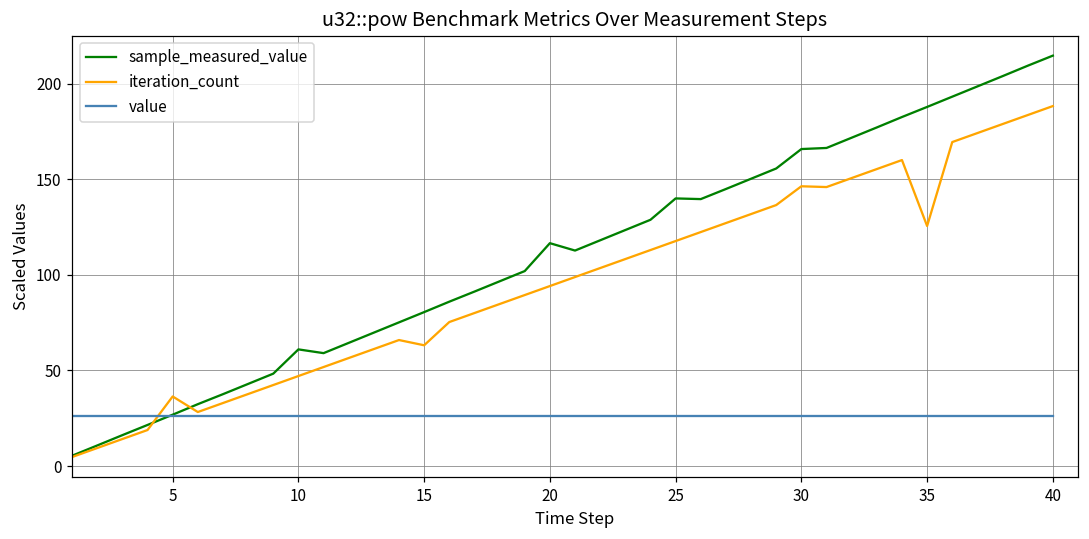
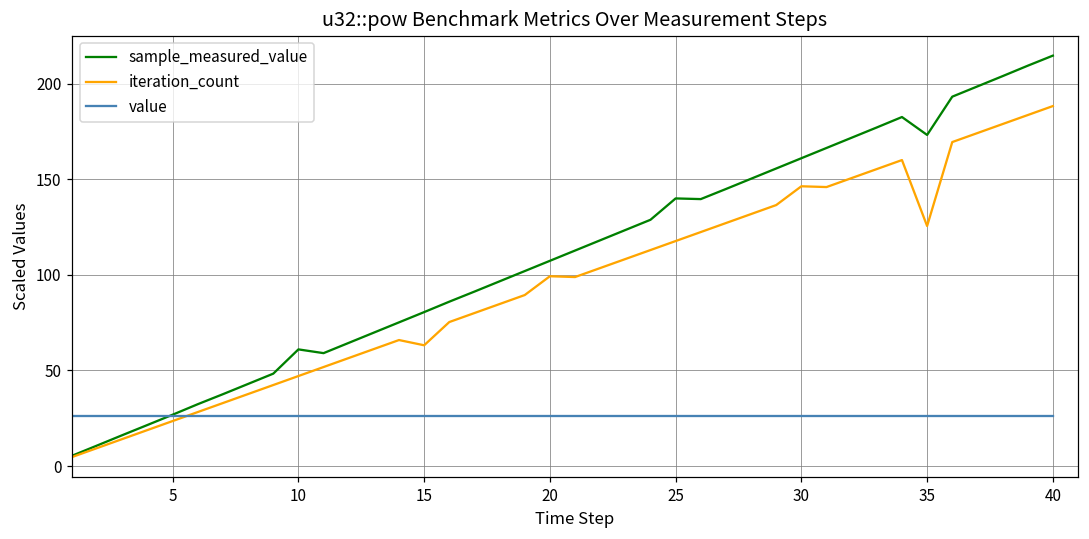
  {
    "sample_measured_value": {
      "10": 61,
      "15": 80,
-     "20": 117,
+     "20": 107,
      "25": 140,
-     "30": 166,
-     "35": 188,
+     "30": 161,
+     "35": 173,
      "40": 215
    },
    "iteration_count": {
-     "5": 36,
+     "5": 24,
      "10": 47,
      "15": 63,
-     "20": 94,
+     "20": 99,
      "25": 118,
      "30": 146,
      "35": 126,
      "40": 188
    },
    "value": {
      "10": 26,
      "15": 26,
      "20": 26,
      "25": 26,
      "30": 26,
      "35": 26,
      "40": 26
    }
  }
